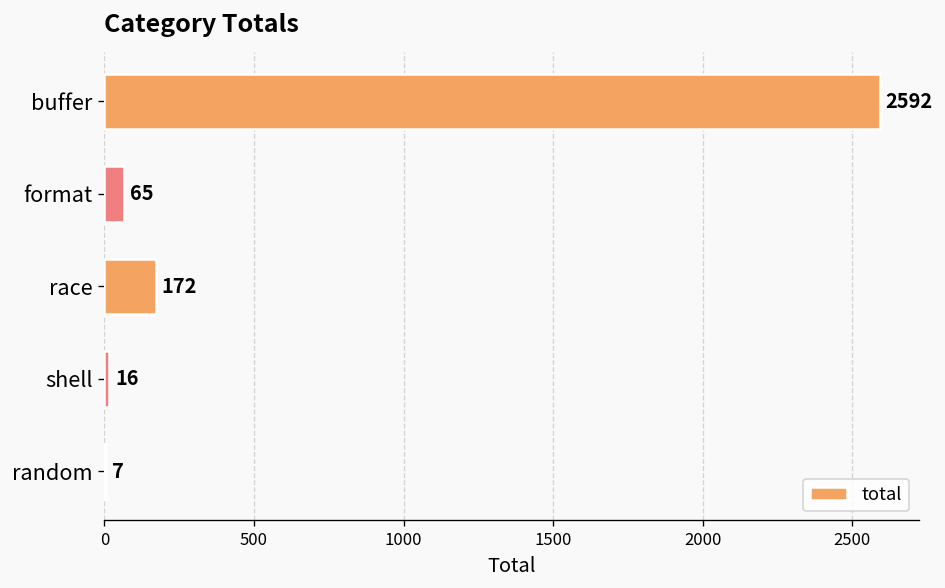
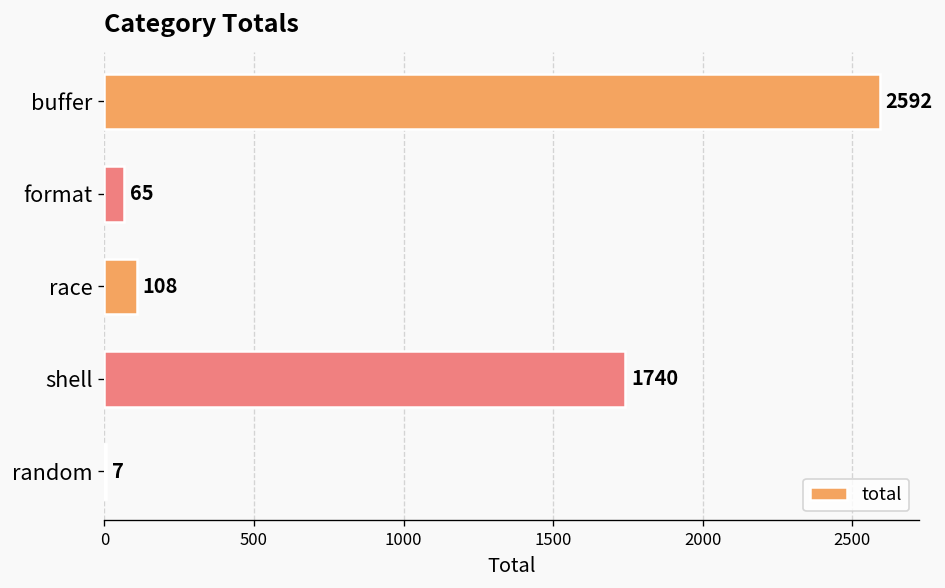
  {
    "buffer": 2592,
    "format": 65,
-   "race": 172,
-   "shell": 16,
+   "race": 108,
+   "shell": 1740,
    "random": 7
  }
